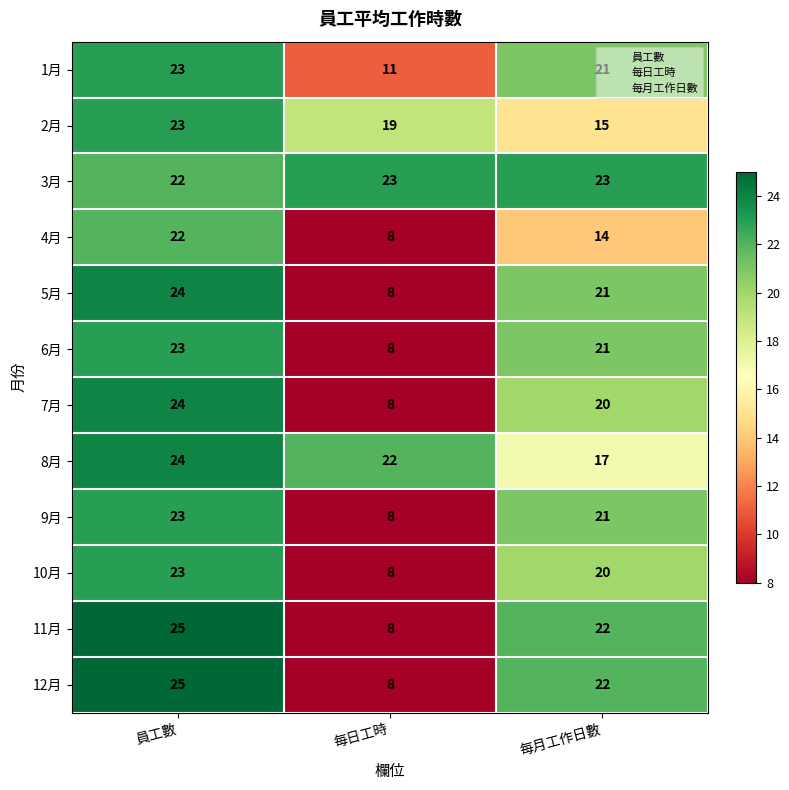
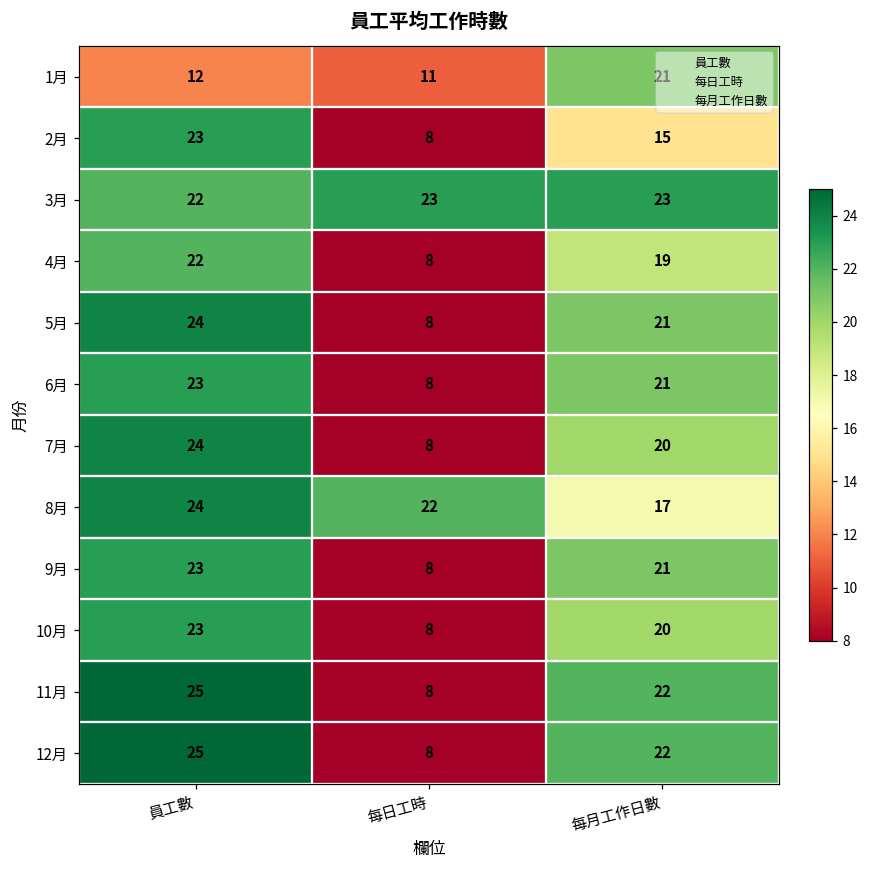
  {
    "1月": {
-     "員工數": 23,
+     "員工數": 12,
      "每日工時": 11
    },
    "2月": {
      "員工數": 23,
-     "每日工時": 19,
+     "每日工時": 8,
      "每月工作日數": 15
    },
    "3月": {
      "員工數": 22,
      "每日工時": 23,
      "每月工作日數": 23
    },
    "4月": {
      "員工數": 22,
      "每日工時": 8,
-     "每月工作日數": 14
+     "每月工作日數": 19
    },
    "5月": {
      "員工數": 24,
      "每日工時": 8,
      "每月工作日數": 21
    },
    "6月": {
      "員工數": 23,
      "每日工時": 8,
      "每月工作日數": 21
    },
    "7月": {
      "員工數": 24,
      "每日工時": 8,
      "每月工作日數": 20
    },
    "8月": {
      "員工數": 24,
      "每日工時": 22,
      "每月工作日數": 17
    },
    "9月": {
      "員工數": 23,
      "每日工時": 8,
      "每月工作日數": 21
    },
    "10月": {
      "員工數": 23,
      "每日工時": 8,
      "每月工作日數": 20
    },
    "11月": {
      "員工數": 25,
      "每日工時": 8,
      "每月工作日數": 22
    },
    "12月": {
      "員工數": 25,
      "每日工時": 8,
      "每月工作日數": 22
    }
  }
